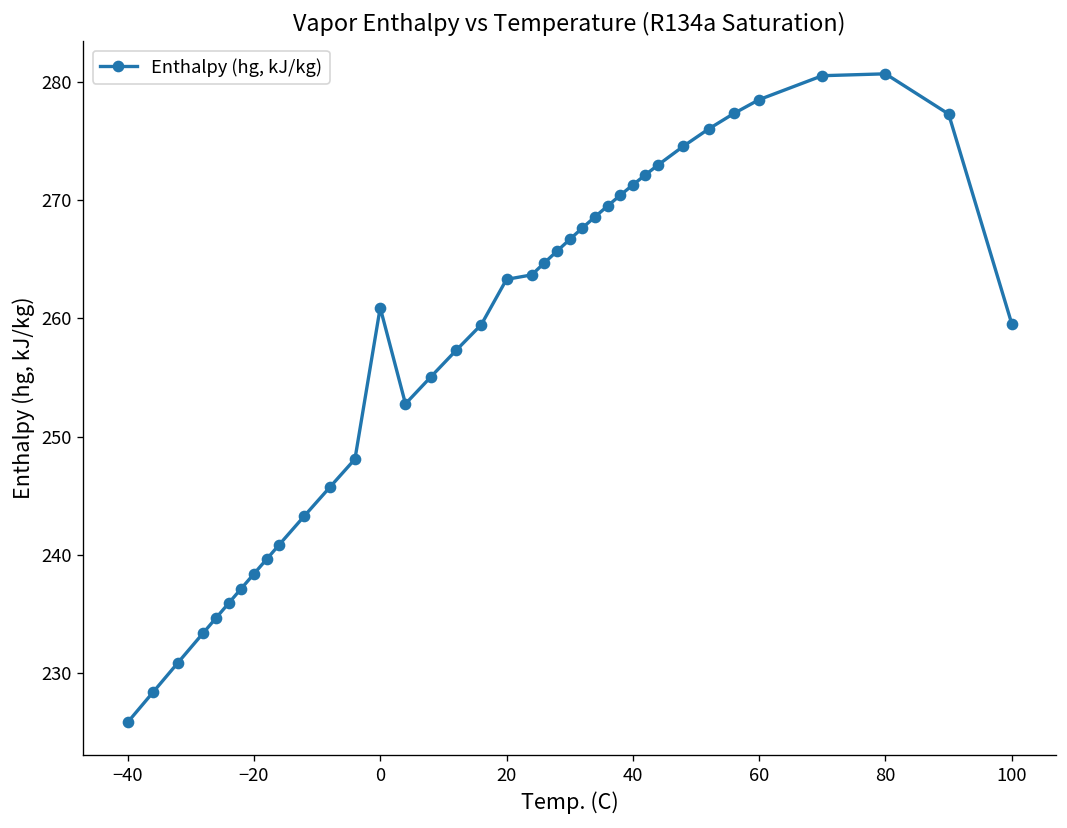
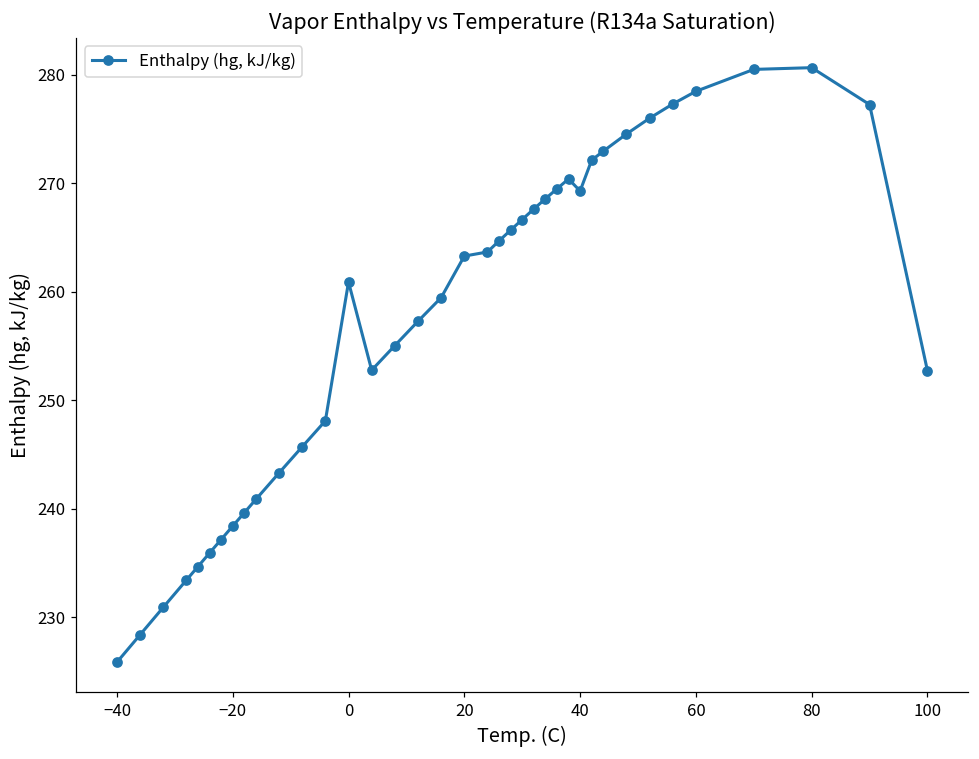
  {
    "−40": 226,
    "−20": 238,
    "0": 261,
    "20": 263,
-   "40": 271,
+   "40": 269,
    "60": 278,
    "80": 281,
-   "100": 260
+   "100": 253
  }
